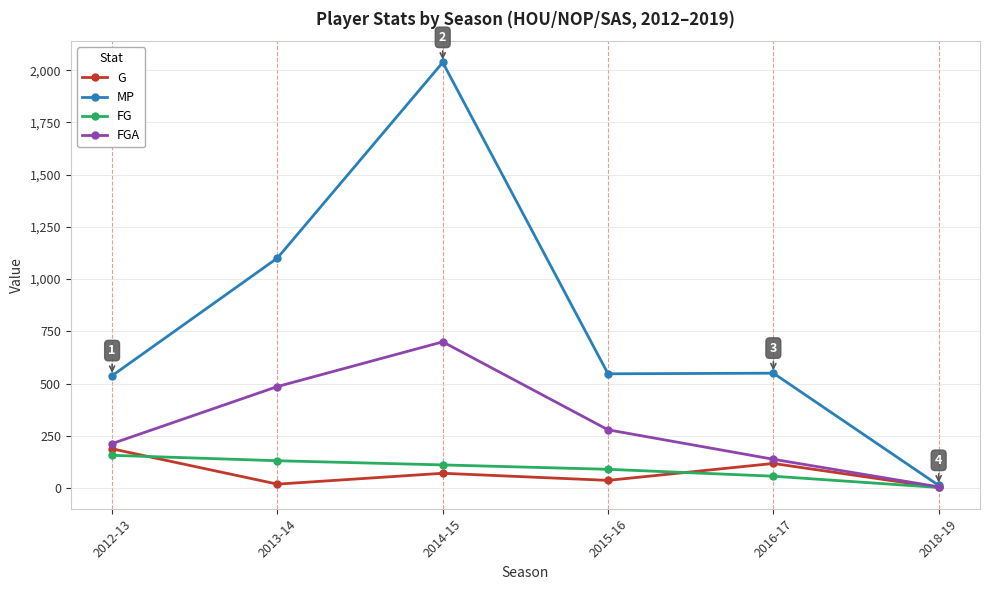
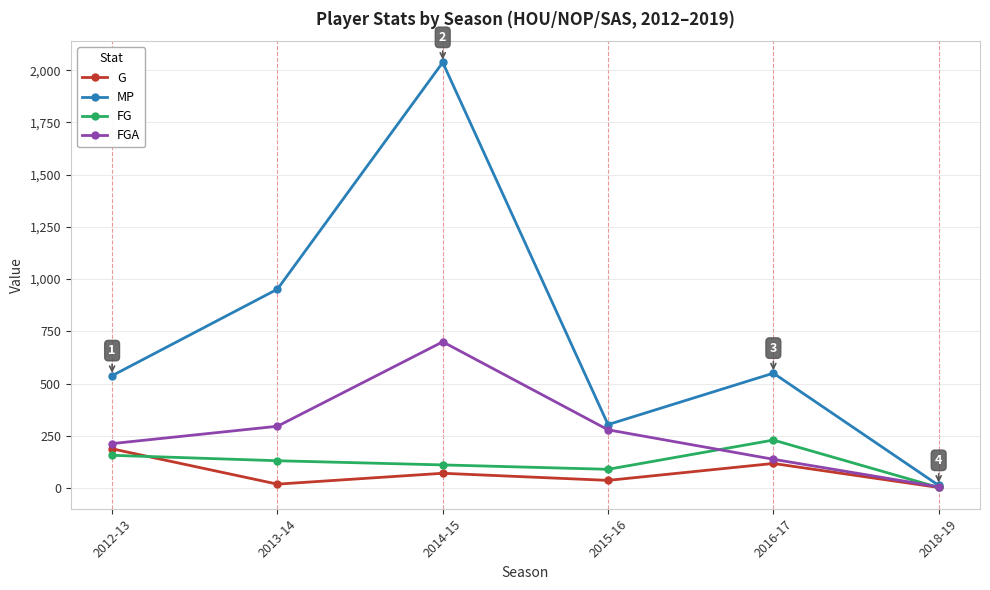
  {
    "G": {
      "2012-13": "190",
      "2013-14": "20",
      "2014-15": "70",
      "2015-16": "40",
      "2016-17": "120"
    },
    "MP": {
-     "2013-14": "1,100",
-     "2015-16": "550"
+     "2013-14": "950",
+     "2015-16": "300"
    },
    "FG": {
      "2012-13": "160",
      "2013-14": "130",
      "2014-15": "110",
      "2015-16": "90",
-     "2016-17": "60"
+     "2016-17": "230"
    },
    "FGA": {
      "2012-13": "210",
-     "2013-14": "490",
+     "2013-14": "300",
      "2014-15": "700",
      "2015-16": "280",
      "2016-17": "140"
    }
  }
